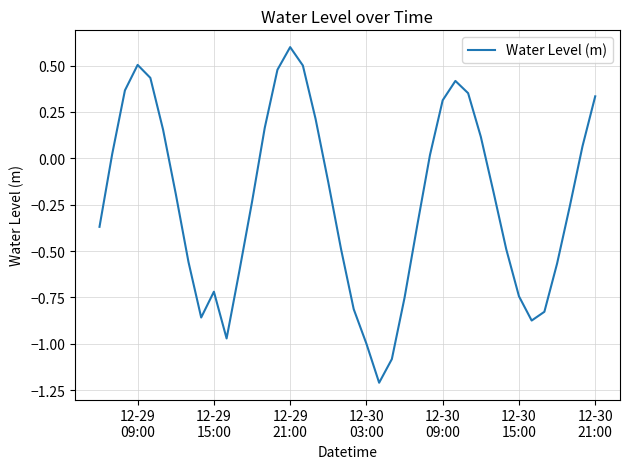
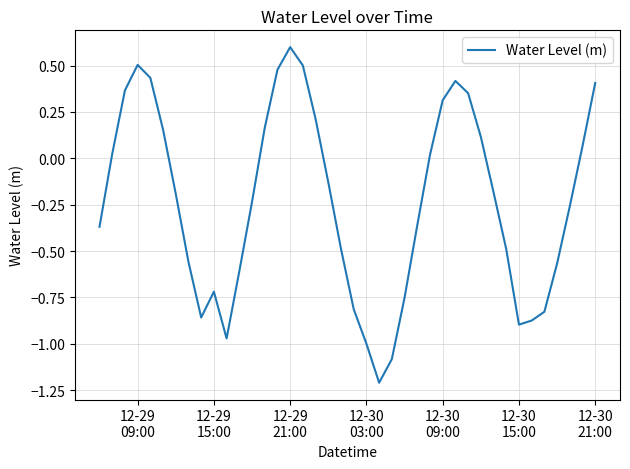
  {
    "12-29 09:00": 0.50,
    "12-29 15:00": -0.72,
    "12-29 21:00": 0.60,
    "12-30 03:00": -1.00,
    "12-30 09:00": 0.31,
-   "12-30 15:00": -0.74,
-   "12-30 21:00": 0.33
+   "12-30 15:00": -0.90,
+   "12-30 21:00": 0.41
  }
